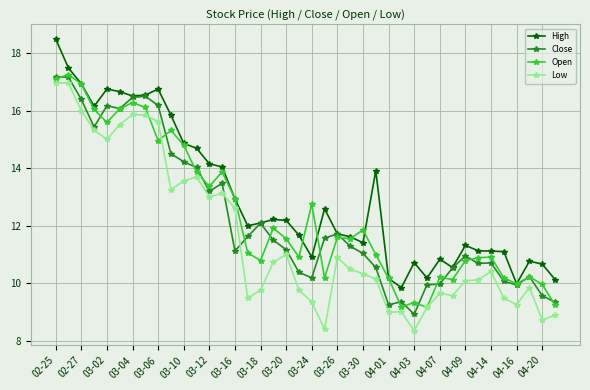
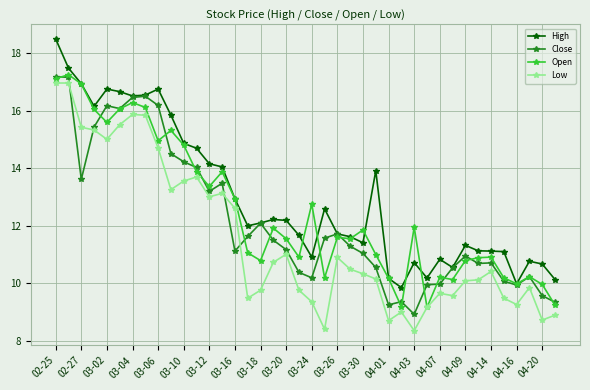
  {
    "High": {
      "02-25": 18.5,
      "03-02": 16.8,
      "03-06": 16.8,
      "03-12": 14.2,
      "03-20": 12.2,
      "03-24": 10.9,
      "03-30": 11.4,
      "04-03": 10.7,
      "04-07": 10.8,
      "04-09": 11.3,
      "04-14": 11.1,
      "04-20": 10.7
    },
    "Close": {
-     "02-27": 16.4,
+     "02-27": 13.6,
      "03-02": 16.2,
      "03-06": 16.2,
      "03-10": 14.2,
      "03-12": 13.2,
      "03-16": 11.1,
      "03-20": 11.2,
      "03-24": 10.2,
      "03-30": 11.0,
      "04-01": 9.3,
      "04-03": 8.9,
      "04-07": 10.0,
      "04-09": 10.9,
      "04-14": 10.7,
      "04-20": 9.6
    },
    "Open": {
      "03-02": 15.6,
      "03-04": 16.3,
      "03-06": 15.0,
      "03-12": 13.4,
      "03-18": 10.8,
      "03-20": 11.6,
      "03-24": 12.8,
      "03-26": 11.6,
      "03-30": 11.9,
-     "04-03": 9.3,
+     "04-03": 11.9,
      "04-07": 10.2,
      "04-09": 10.8,
      "04-14": 10.9,
      "04-20": 10.0
    },
    "Low": {
      "02-25": 17.0,
-     "02-27": 16.0,
+     "02-27": 15.4,
      "03-02": 15.0,
      "03-04": 15.9,
-     "03-06": 15.6,
+     "03-06": 14.7,
      "03-10": 13.6,
      "03-12": 13.0,
      "03-16": 12.6,
      "03-18": 9.8,
      "03-20": 11.0,
      "03-24": 9.4,
      "03-26": 10.9,
      "03-30": 10.3,
-     "04-01": 9.0,
+     "04-01": 8.7,
      "04-03": 8.4,
      "04-07": 9.6,
      "04-09": 10.1,
      "04-14": 10.4,
      "04-16": 9.3,
      "04-20": 8.7
    }
  }
